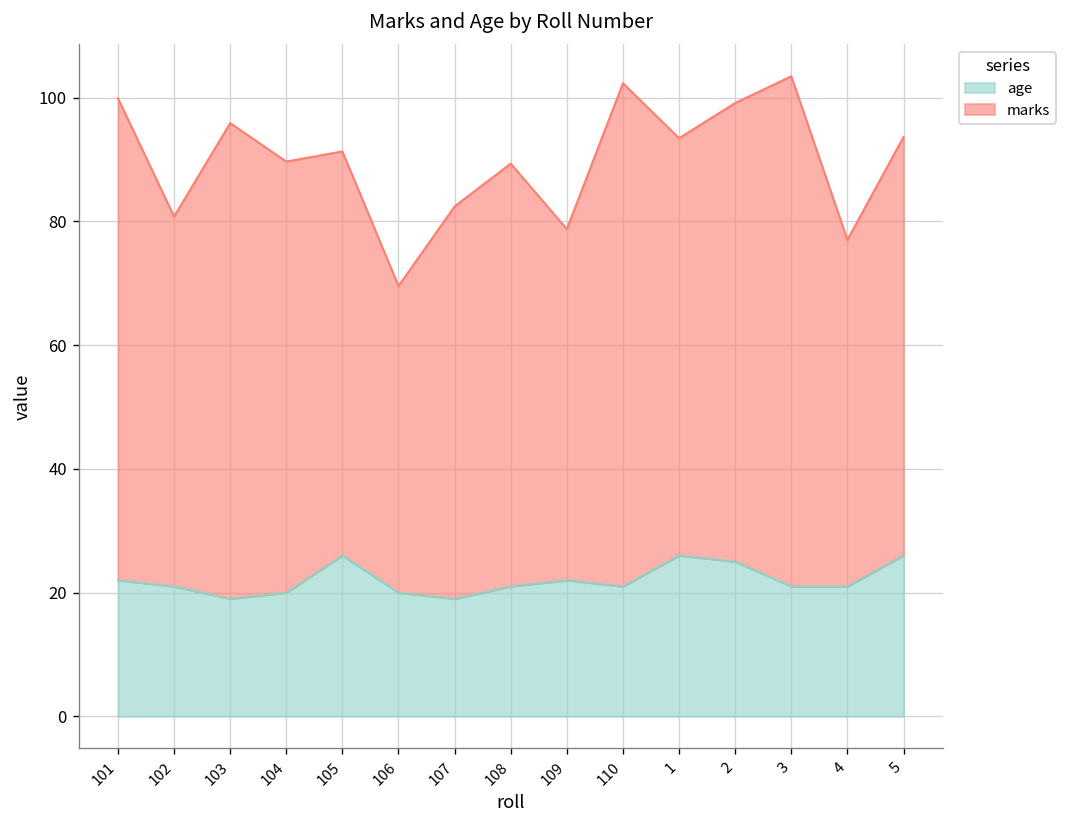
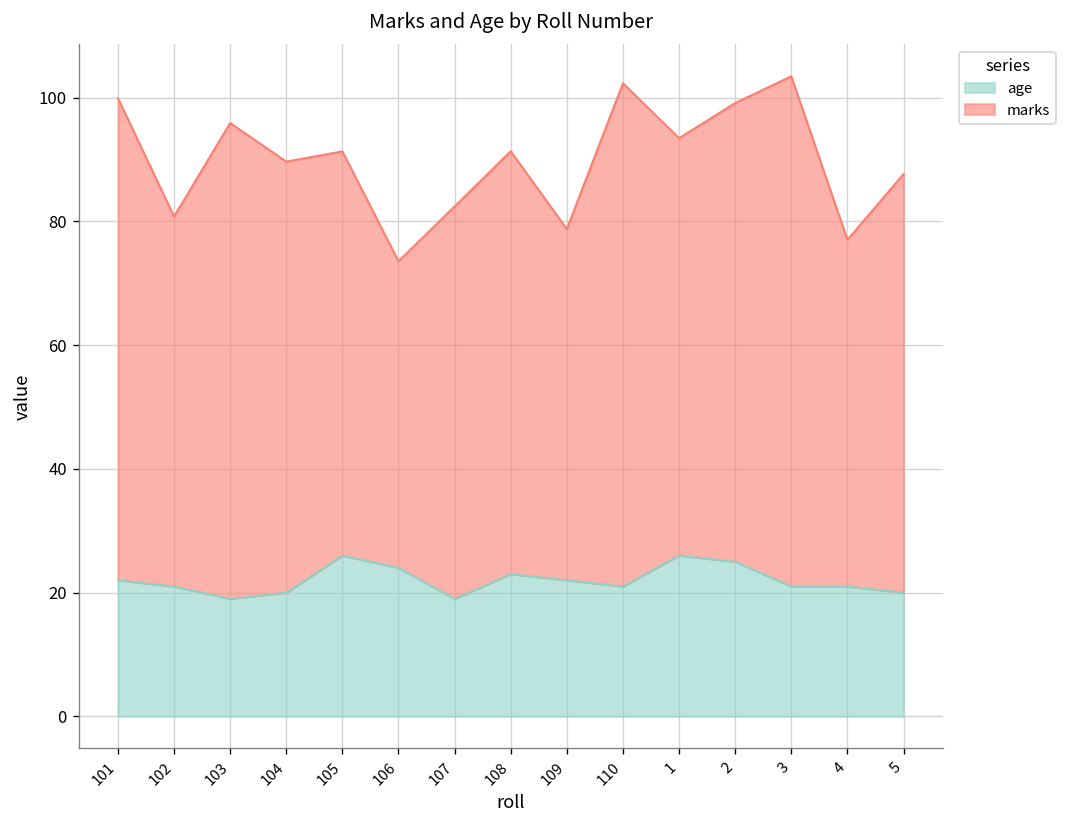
  {
    "age": {
      "101": 22,
      "102": 21,
      "103": 19,
      "104": 20,
      "105": 26,
-     "106": 20,
+     "106": 24,
      "107": 19,
-     "108": 21,
+     "108": 23,
      "109": 22,
      "110": 21,
      "1": 26,
      "2": 25,
      "3": 21,
      "4": 21,
-     "5": 26
+     "5": 20
    },
    "marks": {
      "101": 78,
      "102": 60,
      "103": 77,
      "104": 70,
      "105": 65,
      "106": 50,
      "107": 63,
      "108": 68,
      "109": 57,
      "110": 81,
      "1": 67,
      "2": 74,
      "3": 82,
      "4": 56,
      "5": 68
    }
  }
